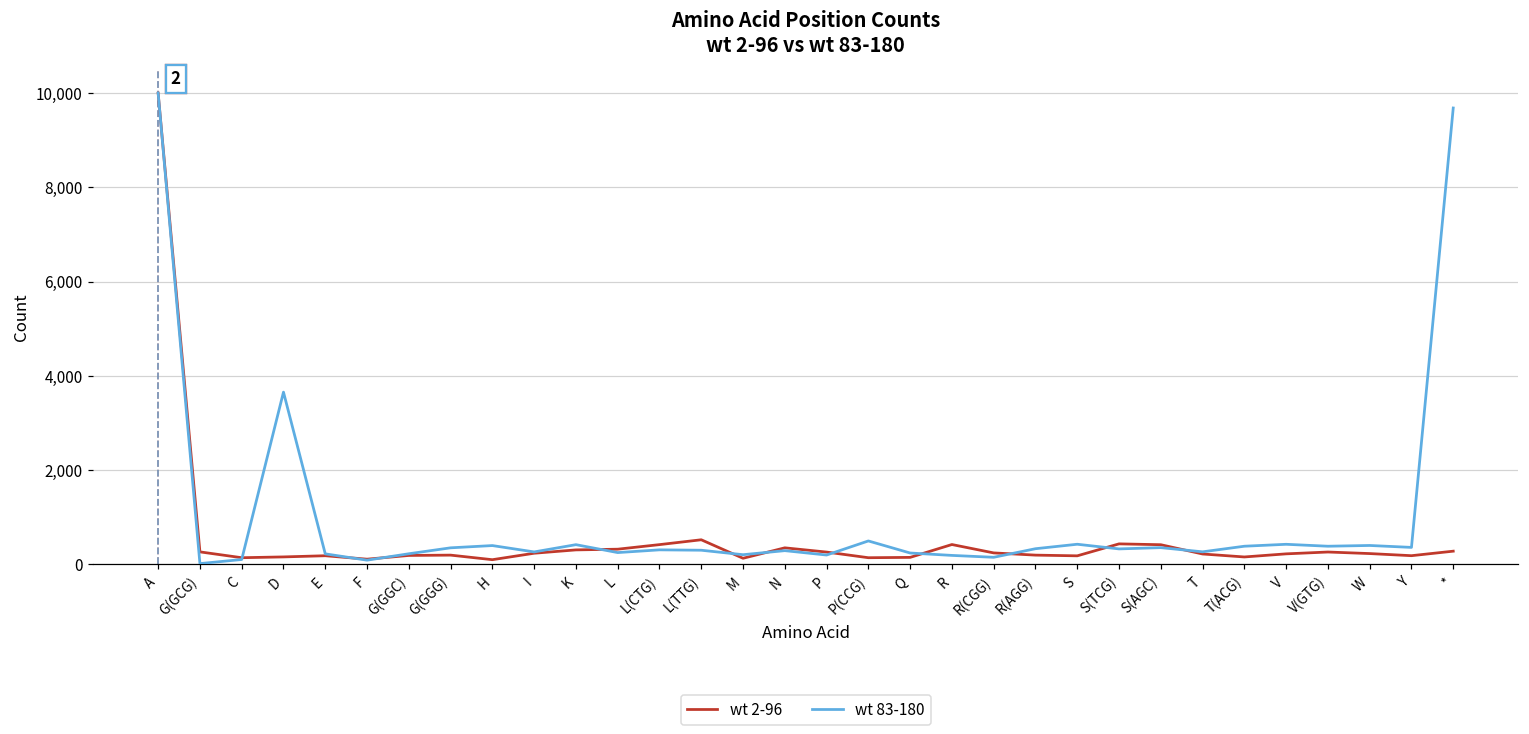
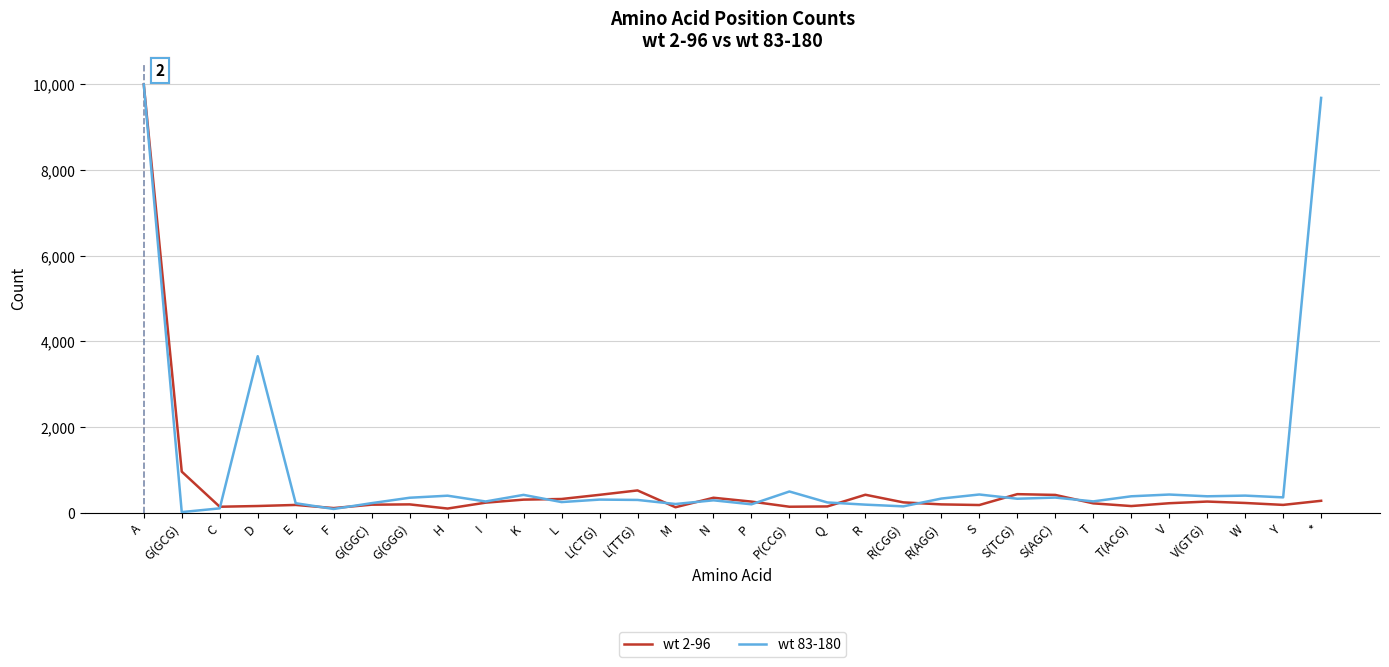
  {
    "wt 2-96": {
-     "G(GCG)": "300",
+     "G(GCG)": "1,000",
      "D": "200",
      "G(GGG)": "200",
      "H": "100",
      "K": "300",
      "L": "300",
      "L(CTG)": "400",
      "L(TTG)": "500",
      "M": "100",
      "P": "300",
      "P(CCG)": "100",
      "Q": "100",
      "R": "400",
      "R(CGG)": "200",
      "R(AGG)": "200",
      "S": "200",
      "S(TCG)": "400",
      "S(AGC)": "400",
      "T(ACG)": "200",
      "V": "200",
      "V(GTG)": "300",
      "W": "200",
      "Y": "200",
      "*": "300"
    },
    "wt 83-180": {
      "G(GCG)": "0",
      "D": "3,700",
      "G(GGG)": "300",
      "H": "400",
      "K": "400",
      "L": "200",
      "L(CTG)": "300",
      "L(TTG)": "300",
      "M": "200",
      "P": "200",
      "P(CCG)": "500",
      "Q": "200",
      "R": "200",
      "R(CGG)": "100",
      "R(AGG)": "300",
      "S": "400",
      "S(TCG)": "300",
      "S(AGC)": "400",
      "T(ACG)": "400",
      "V": "400",
      "V(GTG)": "400",
      "W": "400",
      "Y": "400",
      "*": "9,700"
    }
  }
